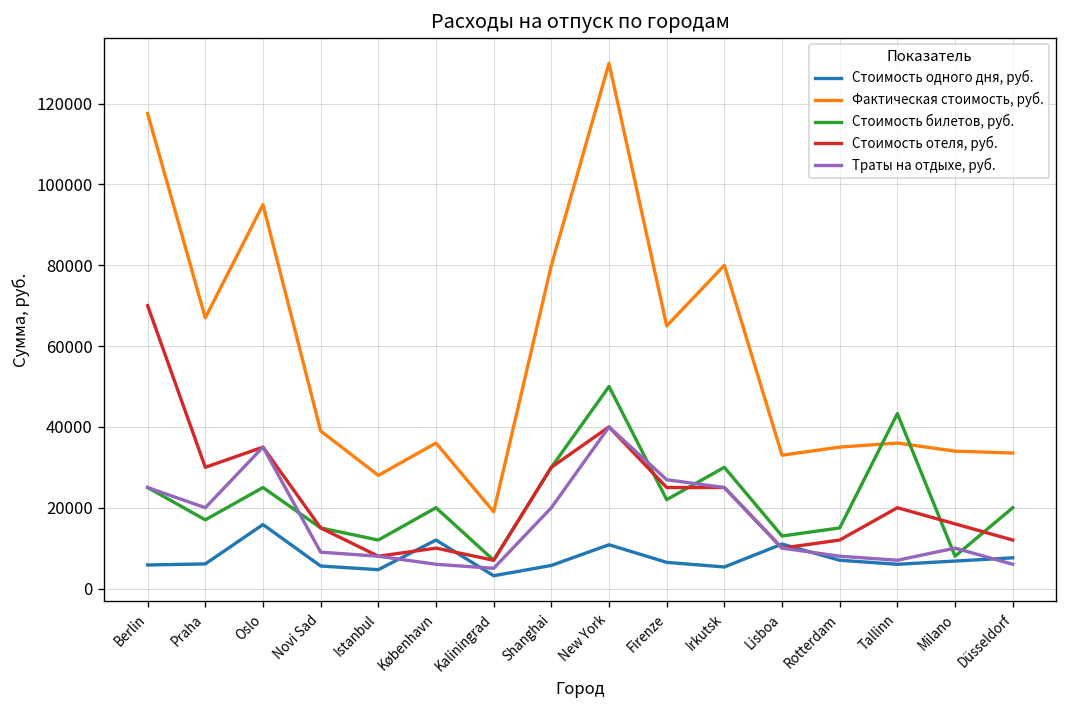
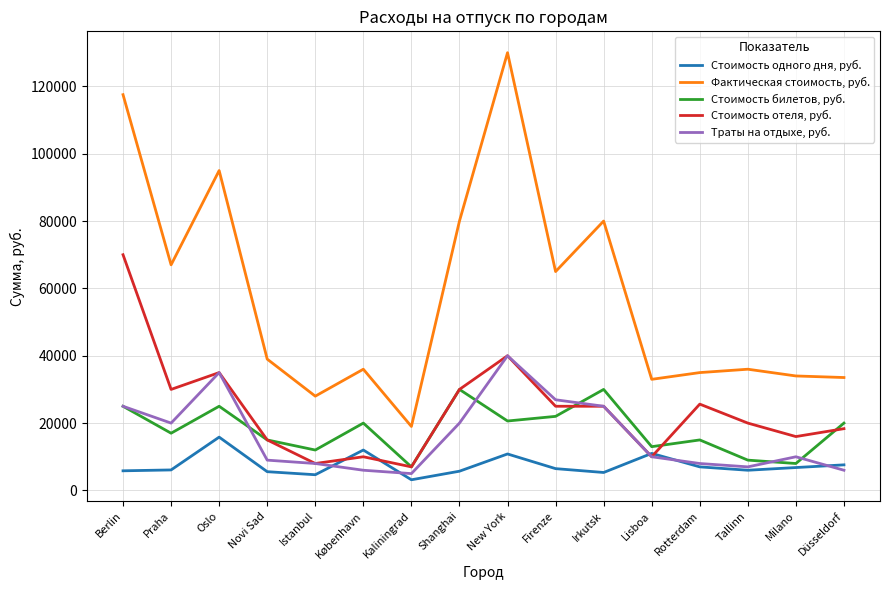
  {
    "Стоимость одного дня, руб.": {
      "Berlin": 6000,
      "Praha": 6000,
      "Oslo": 16000,
      "Novi Sad": 6000,
      "Istanbul": 5000,
      "København": 12000,
      "Kaliningrad": 3000,
      "Shanghai": 6000,
      "New York": 11000,
      "Firenze": 6000,
      "Irkutsk": 5000,
      "Lisboa": 11000,
      "Rotterdam": 7000,
      "Tallinn": 6000,
      "Milano": 7000,
      "Düsseldorf": 8000
    },
    "Фактическая стоимость, руб.": {
      "Berlin": 118000,
      "Praha": 67000,
      "Oslo": 95000,
      "Novi Sad": 39000,
      "Istanbul": 28000,
      "København": 36000,
      "Kaliningrad": 19000,
      "Shanghai": 80000,
      "New York": 130000,
      "Firenze": 65000,
      "Irkutsk": 80000,
      "Lisboa": 33000,
      "Rotterdam": 35000,
      "Tallinn": 36000,
      "Milano": 34000,
      "Düsseldorf": 34000
    },
    "Стоимость билетов, руб.": {
      "Praha": 17000,
      "Oslo": 25000,
      "Istanbul": 12000,
      "København": 20000,
-     "New York": 50000,
+     "New York": 21000,
      "Firenze": 22000,
      "Irkutsk": 30000,
      "Lisboa": 13000,
      "Rotterdam": 15000,
-     "Tallinn": 43000,
+     "Tallinn": 9000,
      "Milano": 8000,
      "Düsseldorf": 20000
    },
    "Стоимость отеля, руб.": {
      "Berlin": 70000,
      "Praha": 30000,
      "København": 10000,
      "Firenze": 25000,
-     "Rotterdam": 12000,
+     "Rotterdam": 26000,
      "Tallinn": 20000,
      "Milano": 16000,
-     "Düsseldorf": 12000
+     "Düsseldorf": 18000
    },
    "Траты на отдыхе, руб.": {
      "Praha": 20000,
      "Novi Sad": 9000,
      "København": 6000,
      "Kaliningrad": 5000,
      "Shanghai": 20000,
      "Firenze": 27000,
      "Rotterdam": 8000,
      "Tallinn": 7000,
      "Milano": 10000,
      "Düsseldorf": 6000
    }
  }
